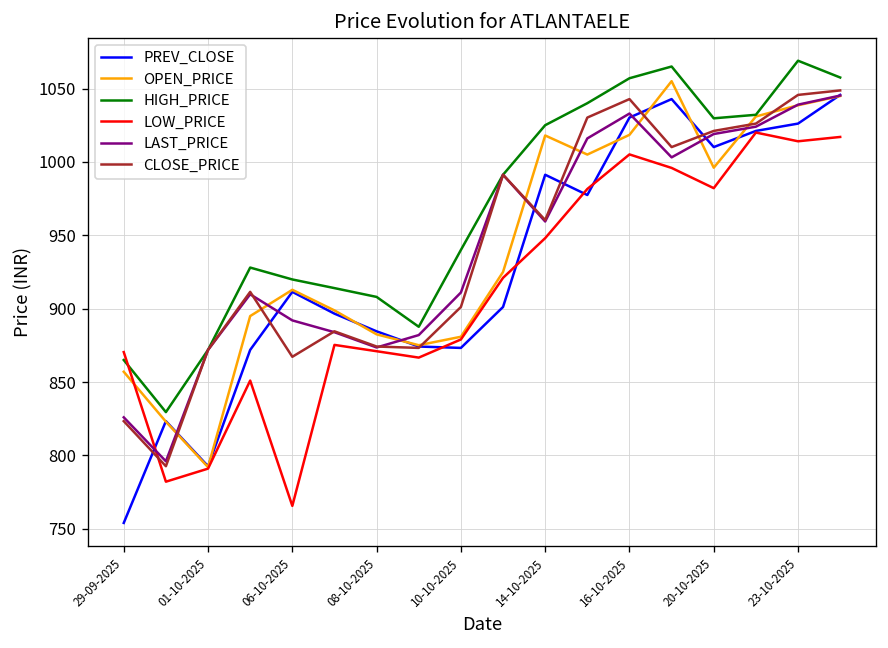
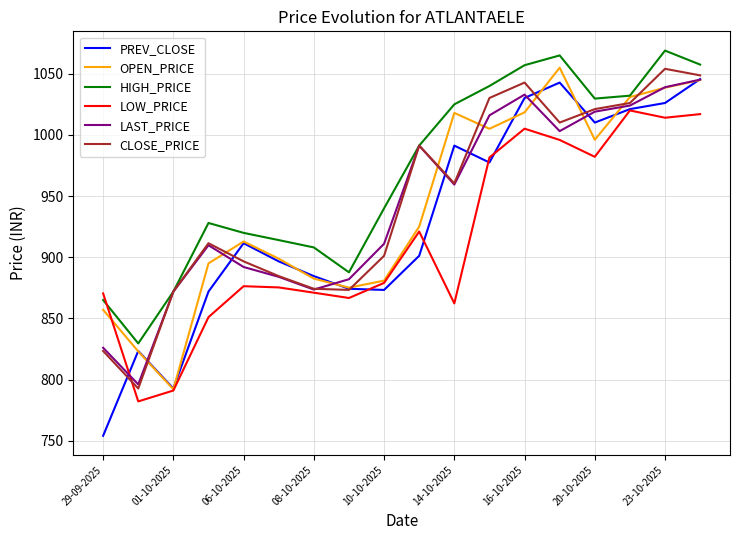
  {
    "PREV_CLOSE": {
      "29-09-2025": 754,
      "10-10-2025": 873,
      "14-10-2025": 991,
      "16-10-2025": 1030,
      "20-10-2025": 1010,
      "23-10-2025": 1026
    },
    "OPEN_PRICE": {
      "29-09-2025": 857,
      "14-10-2025": 1018,
      "16-10-2025": 1018,
      "20-10-2025": 996
    },
    "HIGH_PRICE": {
      "29-09-2025": 865,
      "06-10-2025": 920,
      "08-10-2025": 908,
      "10-10-2025": 940,
      "14-10-2025": 1025,
      "16-10-2025": 1057,
      "20-10-2025": 1030,
      "23-10-2025": 1069
    },
    "LOW_PRICE": {
      "29-09-2025": 870,
-     "06-10-2025": 766,
+     "06-10-2025": 876,
      "08-10-2025": 871,
-     "14-10-2025": 948,
+     "14-10-2025": 862,
      "16-10-2025": 1005,
      "20-10-2025": 982,
      "23-10-2025": 1014
    },
    "LAST_PRICE": {
      "29-09-2025": 826,
      "06-10-2025": 892,
      "10-10-2025": 911,
      "16-10-2025": 1033,
      "20-10-2025": 1019
    },
    "CLOSE_PRICE": {
      "29-09-2025": 823,
-     "06-10-2025": 867,
+     "06-10-2025": 897,
      "10-10-2025": 901,
      "16-10-2025": 1043,
      "20-10-2025": 1021,
-     "23-10-2025": 1046
+     "23-10-2025": 1054
    }
  }
